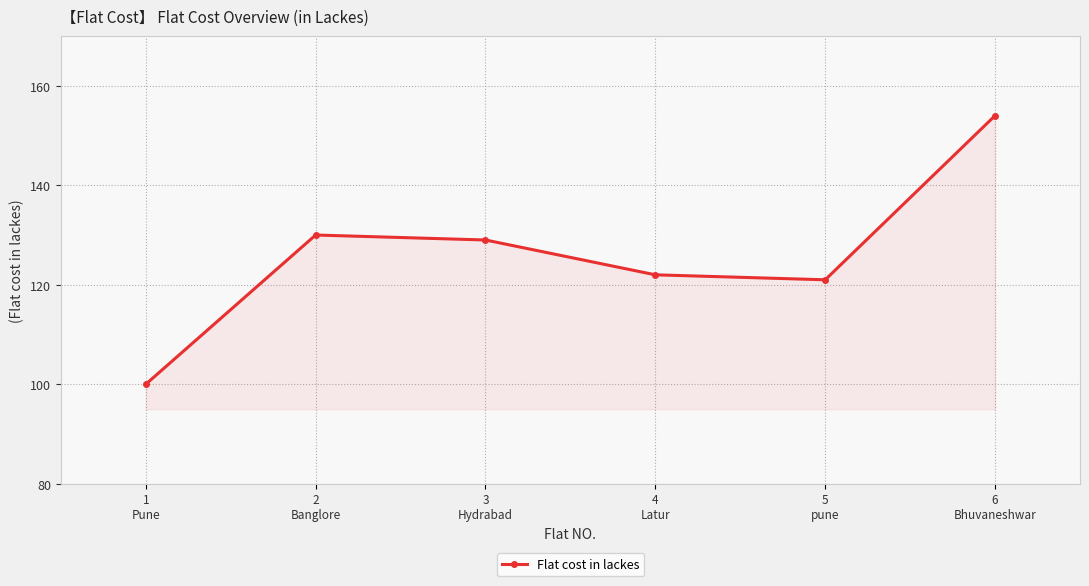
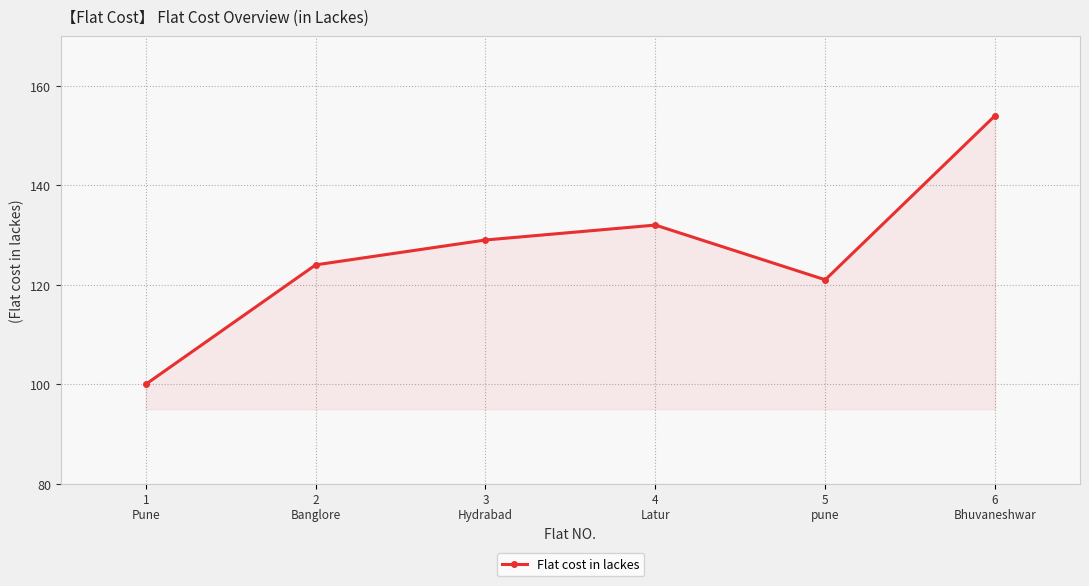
  {
    "1 Pune": 100,
-   "2 Banglore": 130,
+   "2 Banglore": 124,
    "3 Hydrabad": 129,
-   "4 Latur": 122,
+   "4 Latur": 132,
    "5 pune": 121,
    "6 Bhuvaneshwar": 154
  }
